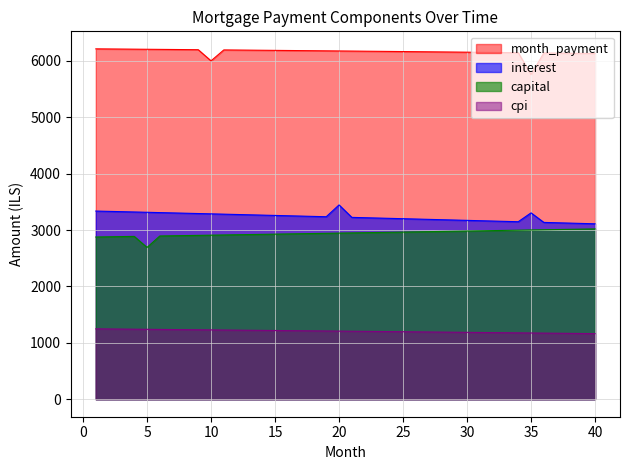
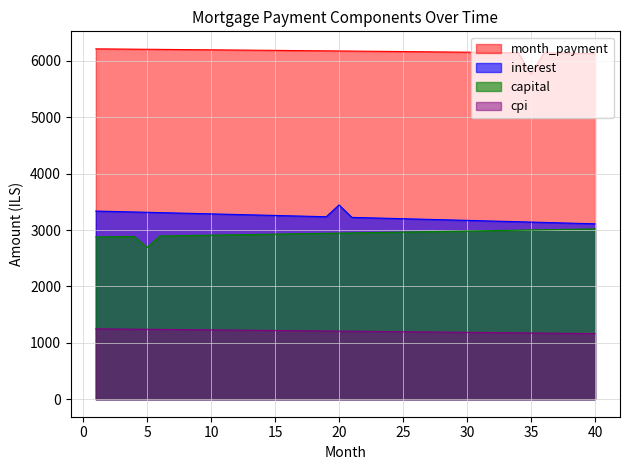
  {
    "month_payment": {
      "5": 6200,
-     "10": 6000,
+     "10": 6200,
      "15": 6200,
      "20": 6200,
      "25": 6200,
      "30": 6200
    },
    "interest": {
      "5": 3300,
      "10": 3300,
      "15": 3300,
      "20": 3400,
      "25": 3200,
      "30": 3200,
-     "35": 3300,
+     "35": 3100,
      "40": 3100
    },
    "capital": {
      "5": 2700,
      "10": 2900,
      "15": 2900,
      "20": 2900,
      "25": 3000,
      "30": 3000,
      "35": 3000,
      "40": 3000
    },
    "cpi": {
      "5": 1200,
      "10": 1200,
      "15": 1200,
      "20": 1200,
      "25": 1200,
      "30": 1200,
      "35": 1200,
      "40": 1200
    }
  }
